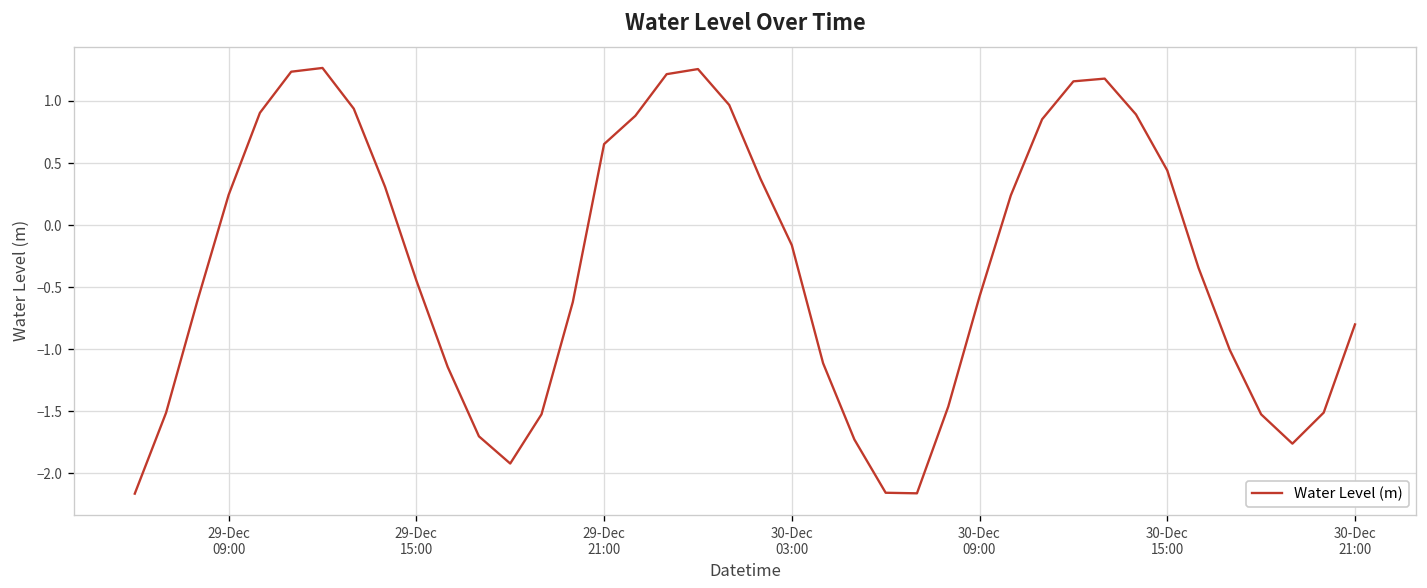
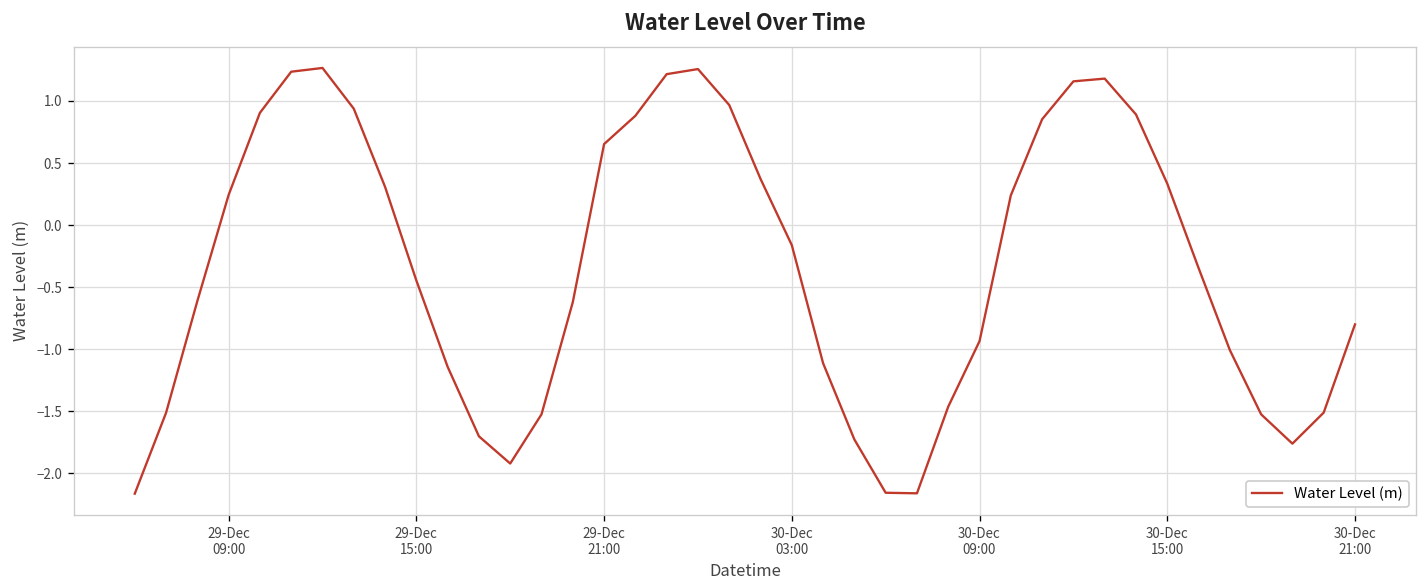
  {
    "29-Dec 09:00": 0.24,
    "29-Dec 15:00": -0.45,
    "29-Dec 21:00": 0.65,
    "30-Dec 03:00": -0.16,
-   "30-Dec 09:00": -0.57,
-   "30-Dec 15:00": 0.44,
+   "30-Dec 09:00": -0.93,
+   "30-Dec 15:00": 0.33,
    "30-Dec 21:00": -0.80
  }
